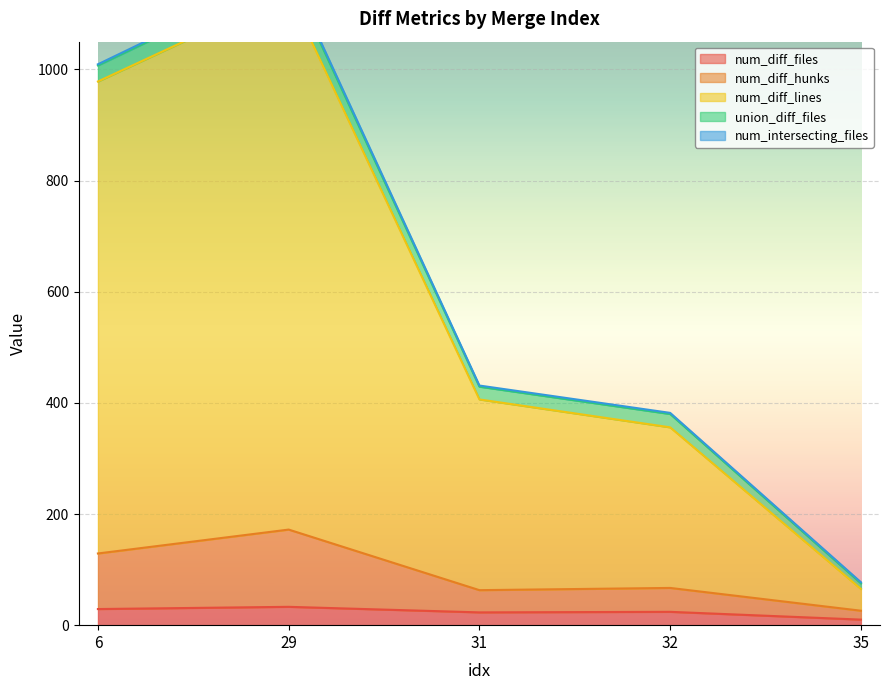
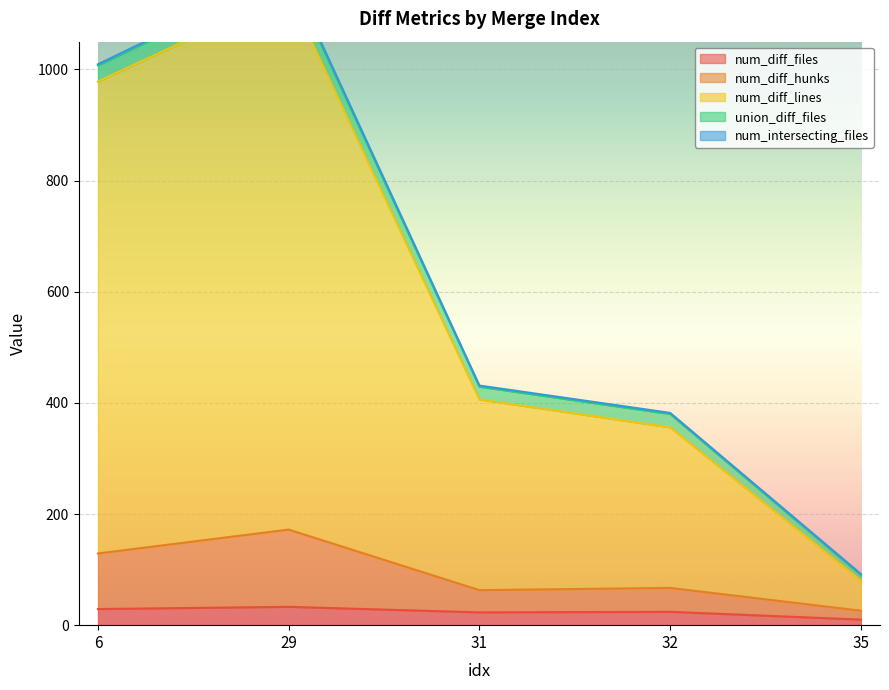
  {
    "num_diff_lines": {
      "6": 850,
      "31": 340,
      "32": 290,
-     "35": 40
+     "35": 50
    }
  }
